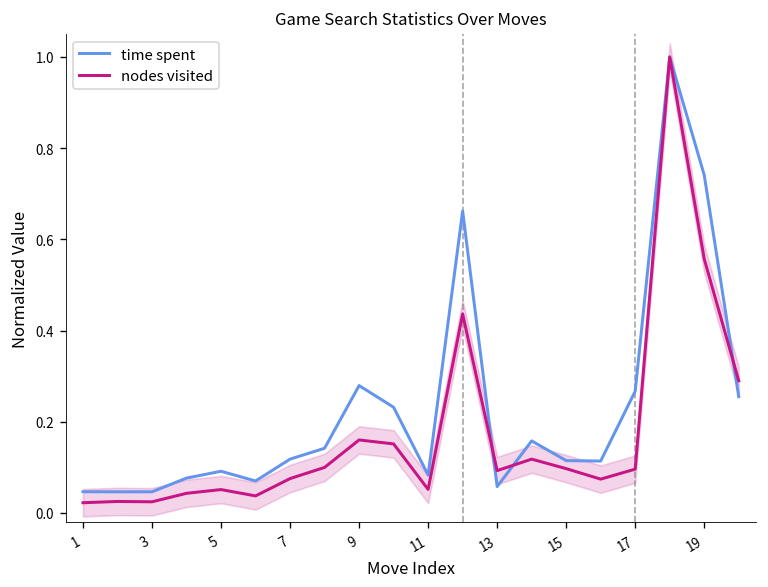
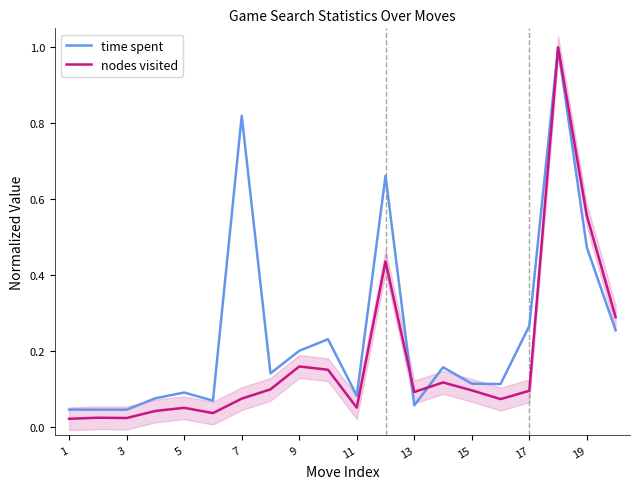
  {
    "time spent": {
      "3": 0.05,
      "5": 0.09,
-     "7": 0.12,
-     "9": 0.28,
+     "7": 0.82,
+     "9": 0.20,
      "13": 0.06,
      "15": 0.11,
      "17": 0.27,
-     "19": 0.74
+     "19": 0.47
    }
  }
